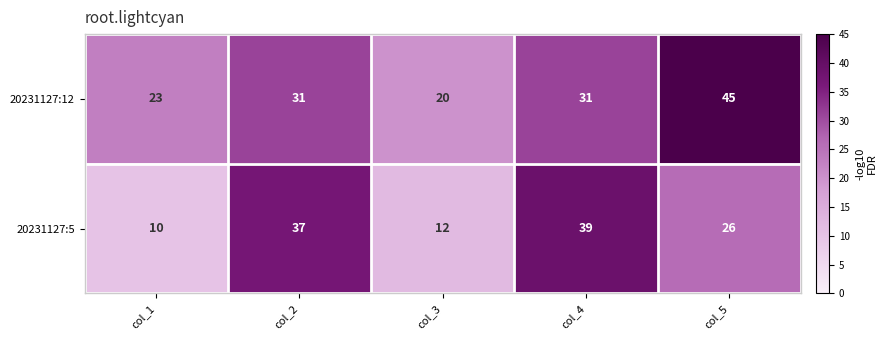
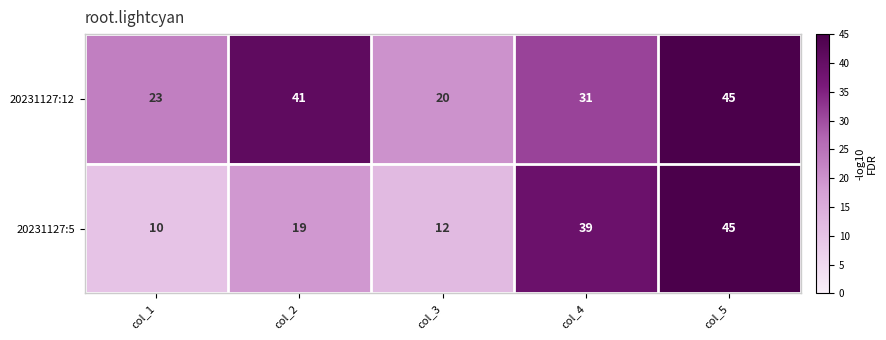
  {
    "20231127:12": {
      "col_1": 23,
-     "col_2": 31,
+     "col_2": 41,
      "col_3": 20,
      "col_4": 31,
      "col_5": 45
    },
    "20231127:5": {
      "col_1": 10,
-     "col_2": 37,
+     "col_2": 19,
      "col_3": 12,
      "col_4": 39,
-     "col_5": 26
+     "col_5": 45
    }
  }
